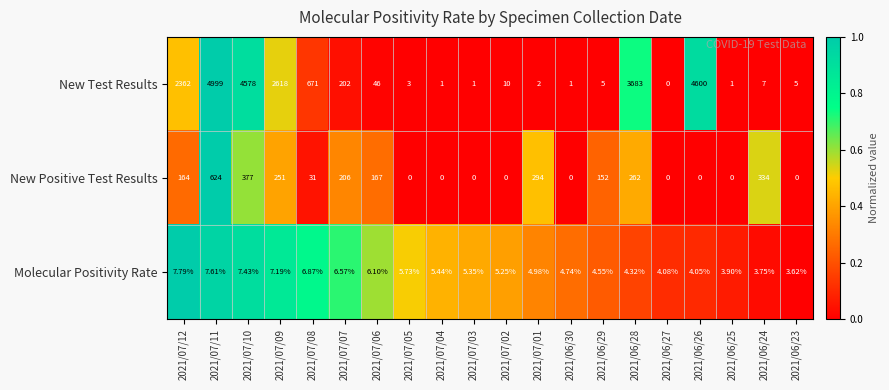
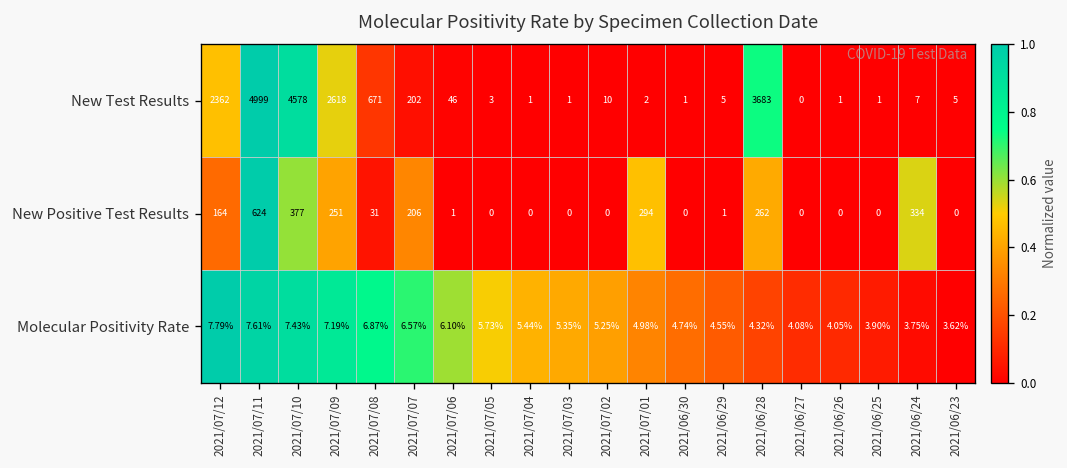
  {
    "New Test Results": {
      "2021/07/12": "2362",
      "2021/07/11": "4999",
      "2021/07/10": "4578",
      "2021/07/09": "2618",
      "2021/07/08": "671",
      "2021/07/07": "202",
      "2021/07/06": "46",
      "2021/07/05": "3",
      "2021/07/04": "1",
      "2021/07/03": "1",
      "2021/07/02": "10",
      "2021/07/01": "2",
      "2021/06/30": "1",
      "2021/06/29": "5",
      "2021/06/28": "3683",
      "2021/06/27": "0",
-     "2021/06/26": "4600",
+     "2021/06/26": "1",
      "2021/06/25": "1",
      "2021/06/23": "5"
    },
    "New Positive Test Results": {
      "2021/07/12": "164",
      "2021/07/11": "624",
      "2021/07/10": "377",
      "2021/07/09": "251",
      "2021/07/08": "31",
      "2021/07/07": "206",
-     "2021/07/06": "167",
+     "2021/07/06": "1",
      "2021/07/05": "0",
      "2021/07/04": "0",
      "2021/07/03": "0",
      "2021/07/02": "0",
      "2021/07/01": "294",
      "2021/06/30": "0",
-     "2021/06/29": "152",
+     "2021/06/29": "1",
      "2021/06/28": "262",
      "2021/06/27": "0",
      "2021/06/26": "0",
      "2021/06/25": "0",
      "2021/06/24": "334",
      "2021/06/23": "0"
    },
    "Molecular Positivity Rate": {
      "2021/07/12": "7.79%",
      "2021/07/11": "7.61%",
      "2021/07/10": "7.43%",
      "2021/07/09": "7.19%",
      "2021/07/08": "6.87%",
      "2021/07/07": "6.57%",
      "2021/07/06": "6.10%",
      "2021/07/05": "5.73%",
      "2021/07/04": "5.44%",
      "2021/07/03": "5.35%",
      "2021/07/02": "5.25%",
      "2021/07/01": "4.98%",
      "2021/06/30": "4.74%",
      "2021/06/29": "4.55%",
      "2021/06/28": "4.32%",
      "2021/06/27": "4.08%",
      "2021/06/26": "4.05%",
      "2021/06/25": "3.90%",
      "2021/06/24": "3.75%",
      "2021/06/23": "3.62%"
    }
  }
